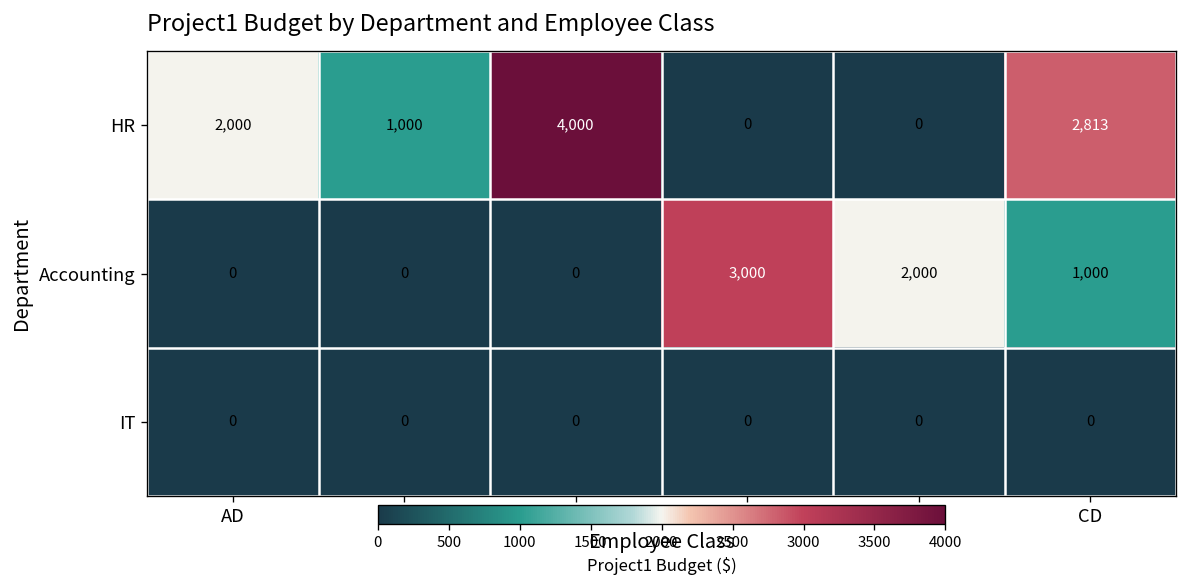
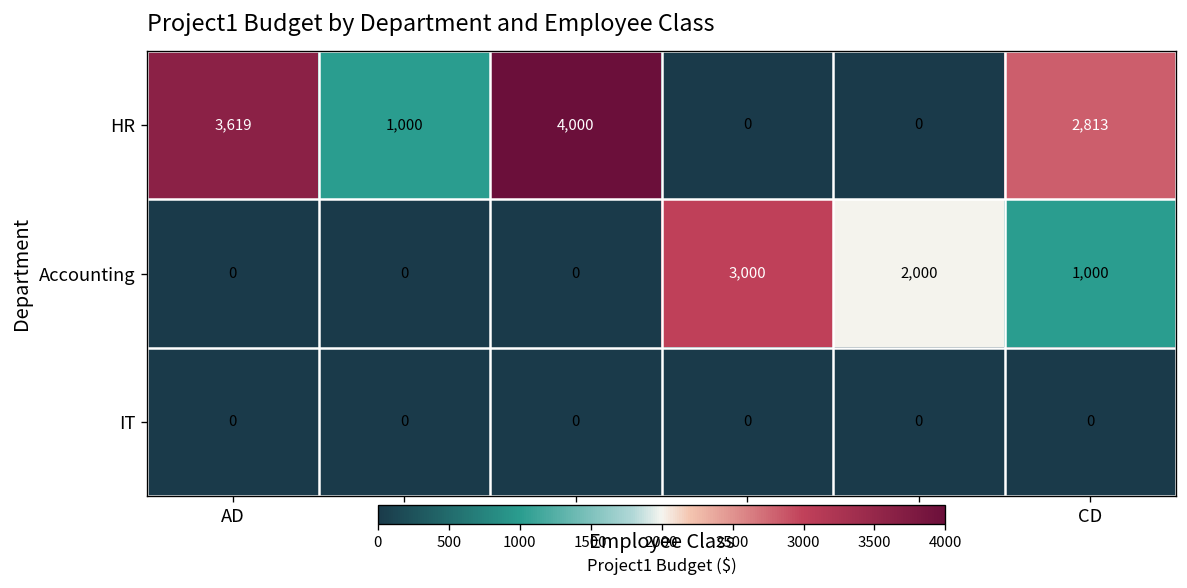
  {
    "HR": {
-     "AD": "2,000",
+     "AD": "3,619",
      "CD": "2,813"
    },
    "Accounting": {
      "AD": "0",
      "CD": "1,000"
    },
    "IT": {
      "AD": "0",
      "CD": "0"
    }
  }
